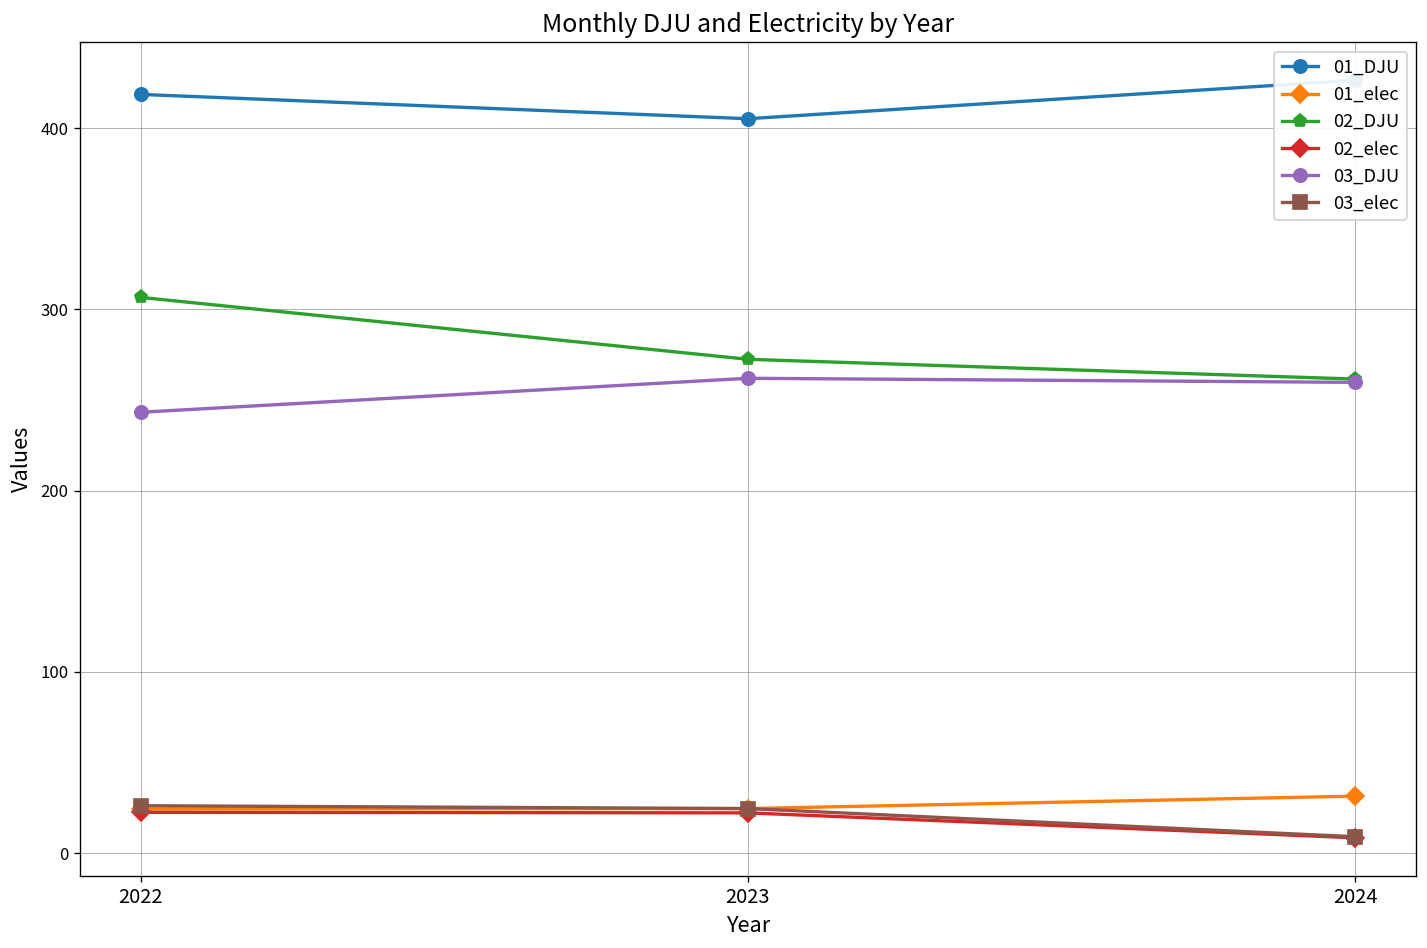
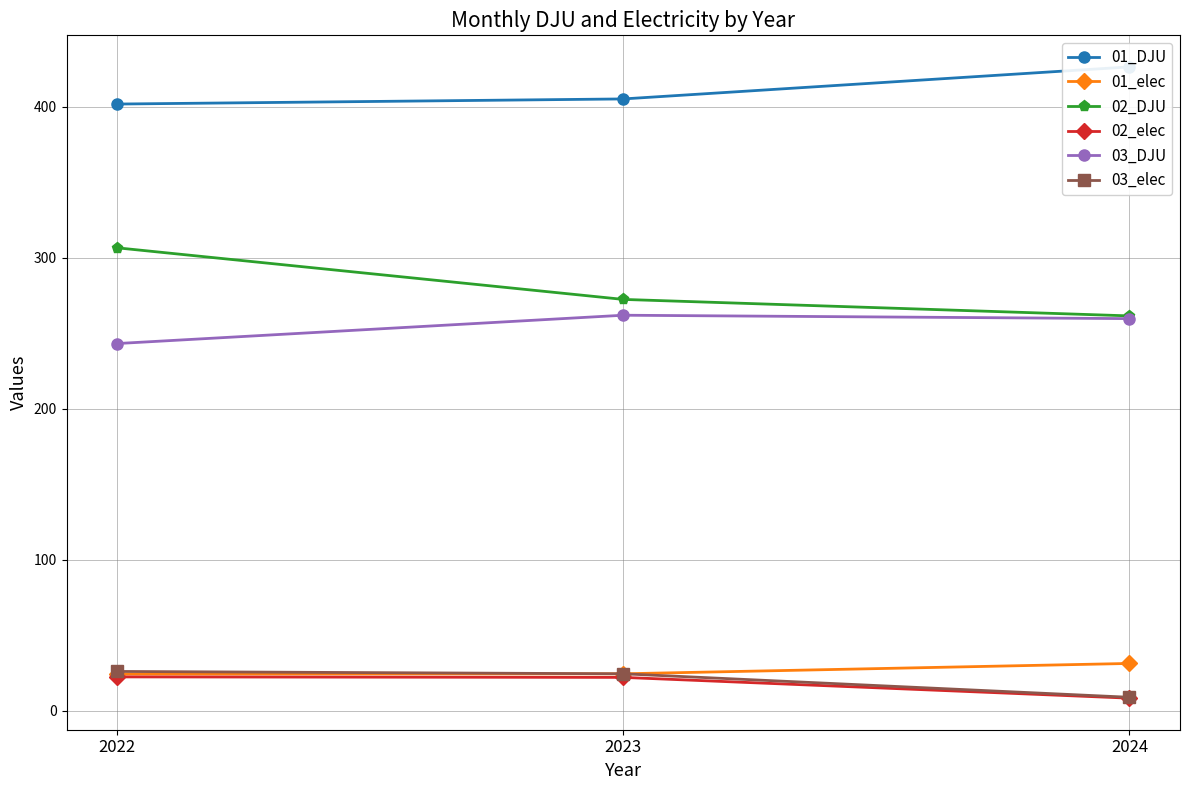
  {
    "01_DJU": {
-     "2022": 419,
+     "2022": 402,
      "2023": 405
    },
    "01_elec": {
      "2022": 24,
      "2024": 31
    },
    "02_DJU": {
      "2022": 307,
      "2023": 272,
      "2024": 262
    },
    "02_elec": {
      "2022": 23,
      "2023": 22
    },
    "03_DJU": {
      "2022": 243,
      "2023": 262,
      "2024": 260
    },
    "03_elec": {
      "2022": 26
    }
  }
